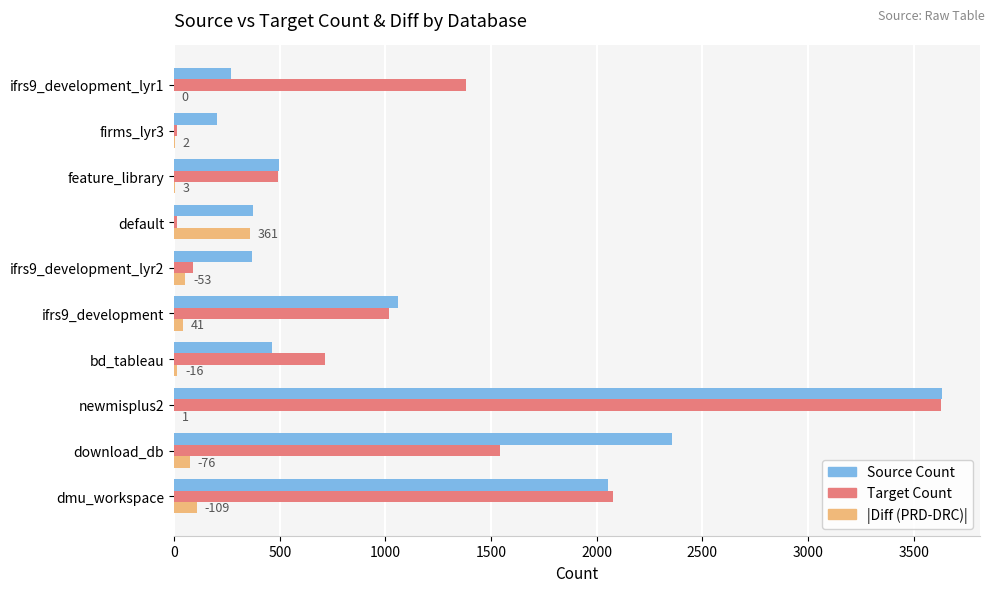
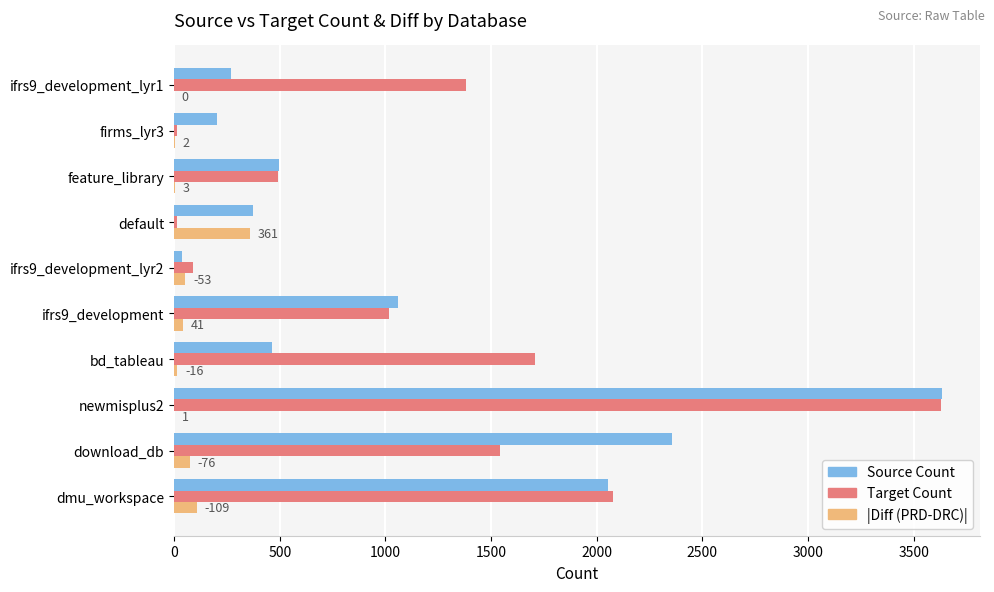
  {
    "Source Count": {
      "ifrs9_development_lyr1": 270,
      "firms_lyr3": 210,
      "feature_library": 500,
      "default": 370,
-     "ifrs9_development_lyr2": 370,
+     "ifrs9_development_lyr2": 40,
      "ifrs9_development": 1060,
      "bd_tableau": 460,
      "newmisplus2": 3630,
      "download_db": 2350,
      "dmu_workspace": 2050
    },
    "Target Count": {
      "ifrs9_development_lyr1": 1380,
      "feature_library": 490,
      "default": 10,
      "ifrs9_development": 1020,
-     "bd_tableau": 710,
+     "bd_tableau": 1710,
      "newmisplus2": 3630,
      "download_db": 1540,
      "dmu_workspace": 2080
    },
    "|Diff (PRD-DRC)|": {
      "ifrs9_development_lyr1": 0,
      "firms_lyr3": 2,
      "feature_library": 3,
      "default": 361,
      "ifrs9_development": 41,
      "newmisplus2": 1
    }
  }
